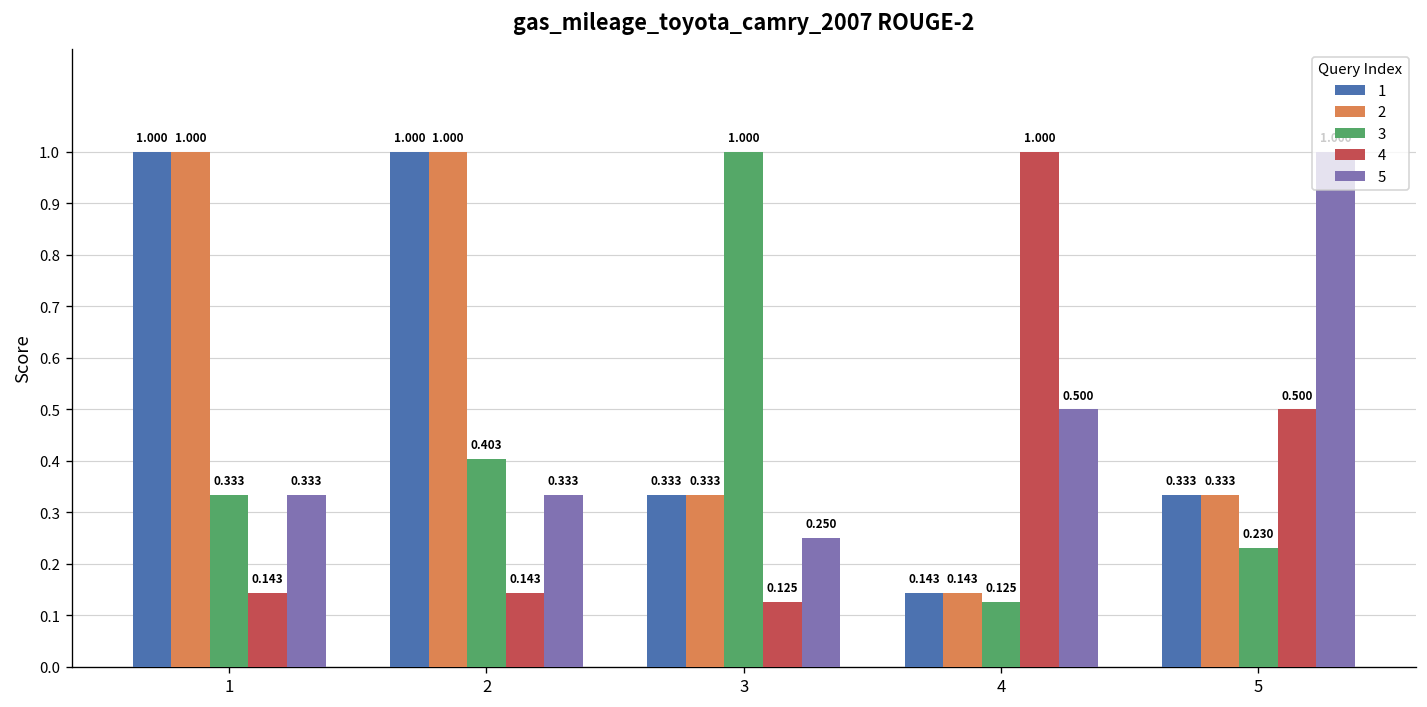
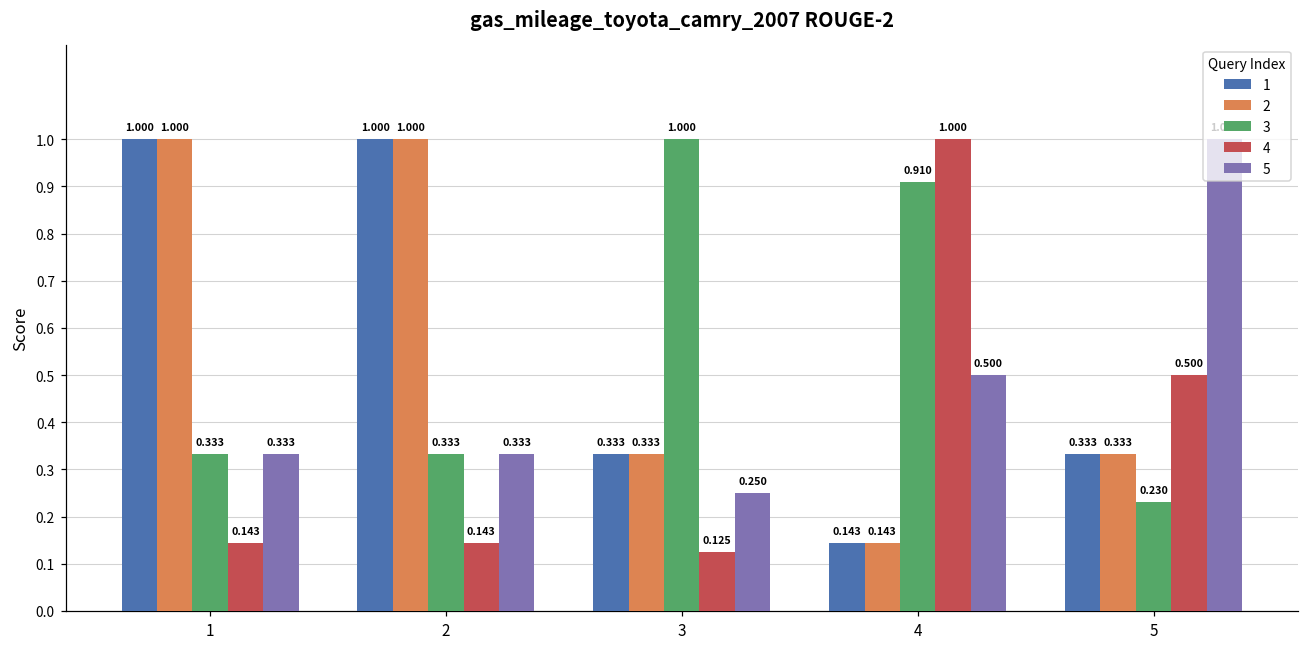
  {
    "3": {
      "1": 0.333,
-     "2": 0.403,
+     "2": 0.333,
      "3": 1.000,
-     "4": 0.125,
+     "4": 0.910,
      "5": 0.230
    }
  }
